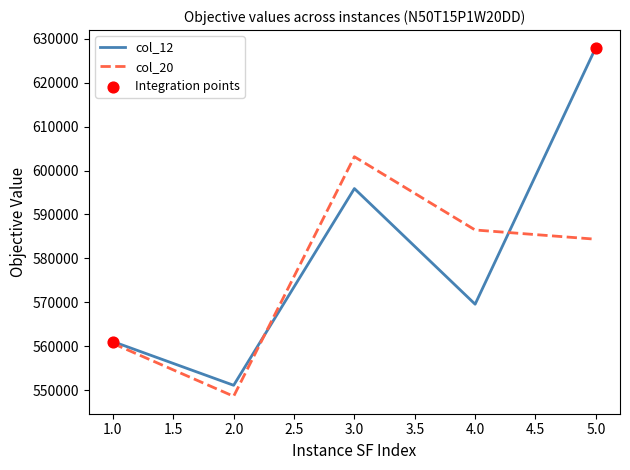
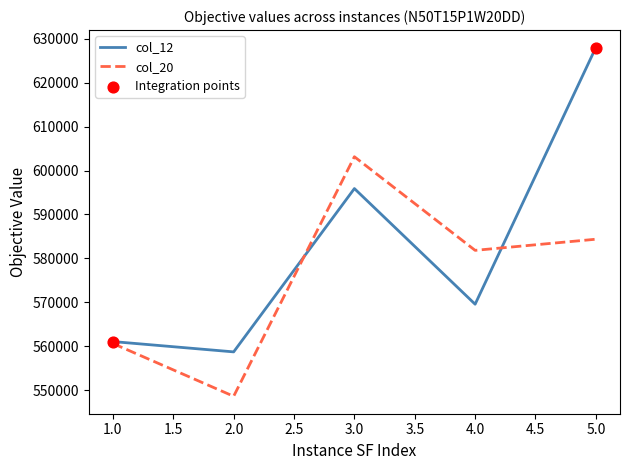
  {
    "col_12": {
-     "2.0": 551000,
+     "2.0": 559000,
      "3.0": 596000,
      "4.0": 570000
    },
    "col_20": {
      "2.0": 549000,
      "3.0": 603000,
-     "4.0": 586000,
+     "4.0": 582000,
      "5.0": 584000
    }
  }
